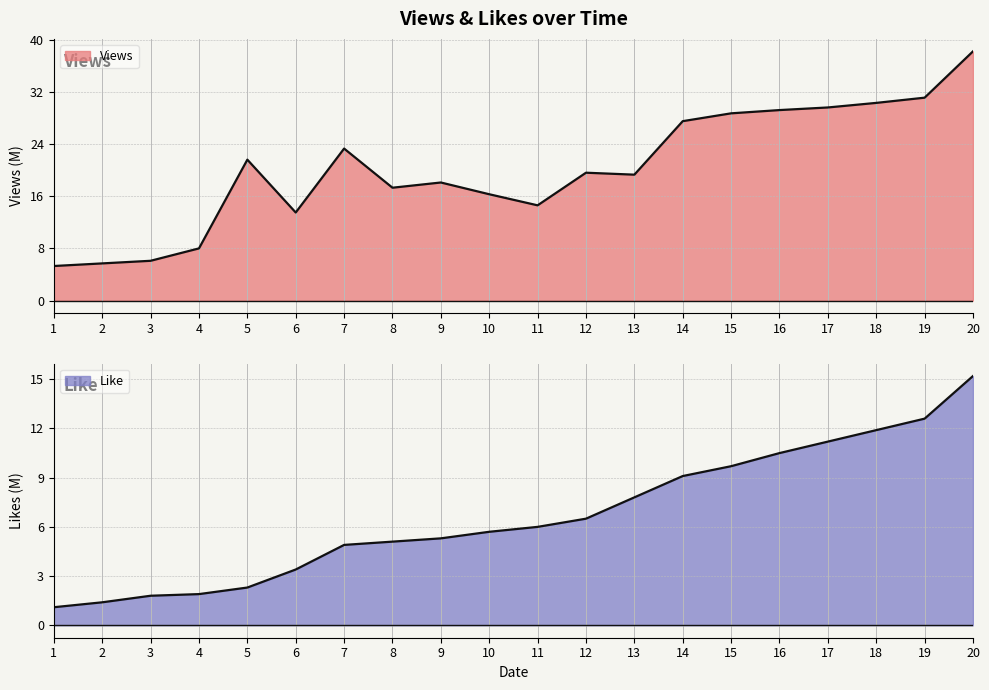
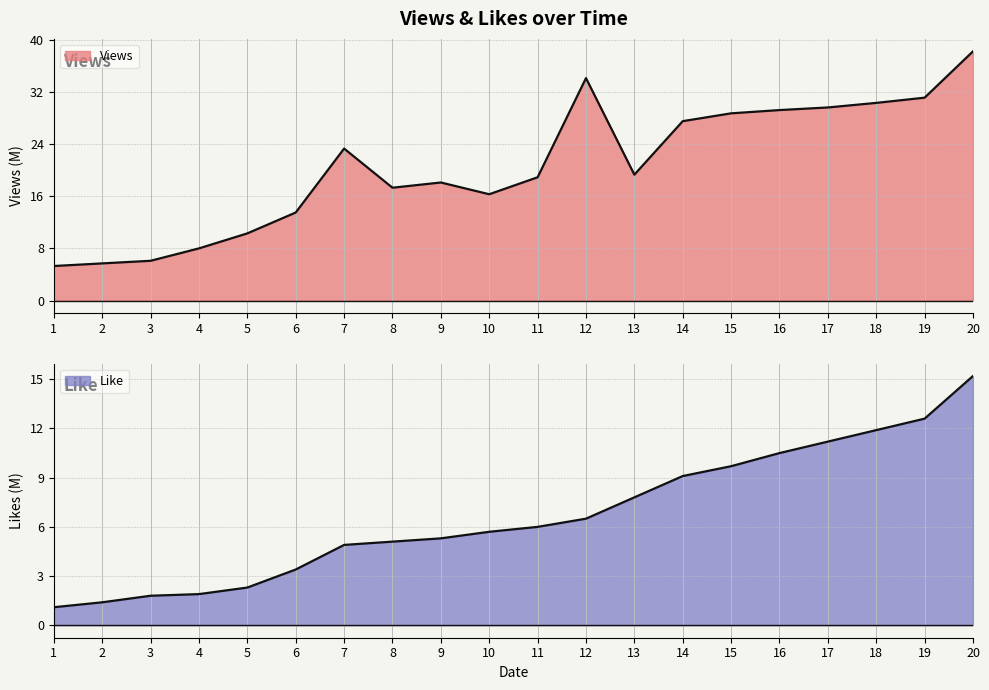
  {
    "Views & Likes over Time": {
      "1": 5,
      "2": 6,
      "3": 6,
      "4": 8,
-     "5": 22,
+     "5": 10,
      "6": 14,
      "7": 23,
      "8": 17,
      "9": 18,
      "10": 16,
-     "11": 15,
-     "12": 20,
+     "11": 19,
+     "12": 34,
      "13": 19,
      "14": 28,
      "15": 29,
      "16": 29,
      "17": 30,
      "18": 30,
      "19": 31,
      "20": 38
    }
  }
